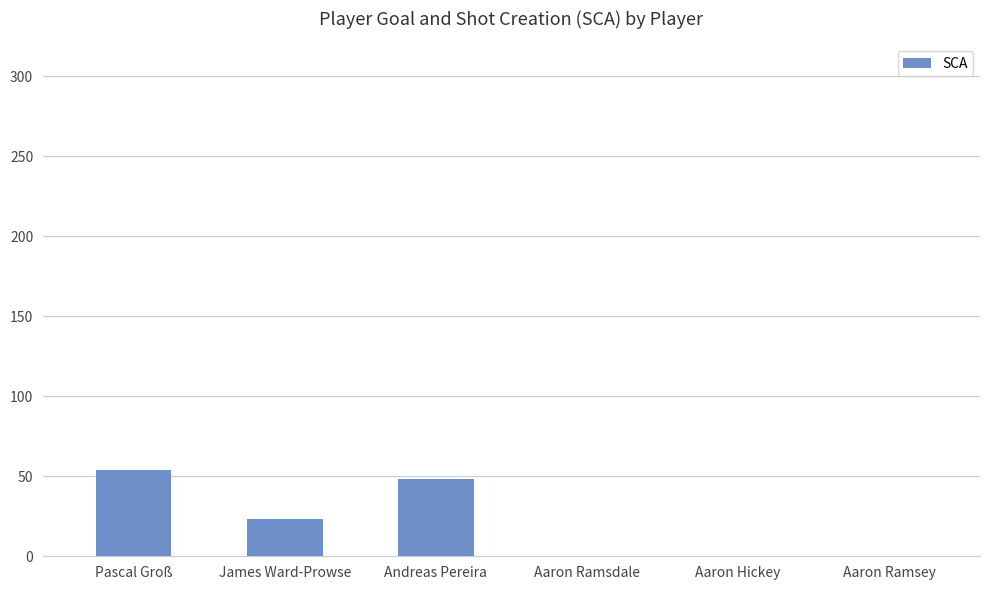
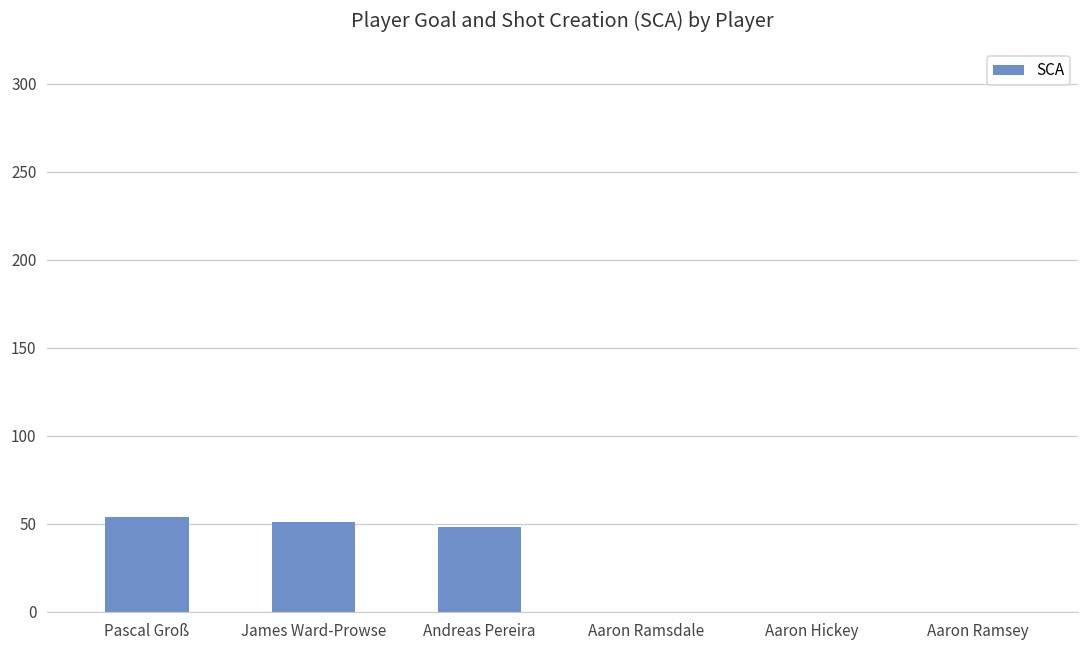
  {
    "Pascal Groß": 54,
-   "James Ward-Prowse": 23,
+   "James Ward-Prowse": 51,
    "Andreas Pereira": 48,
    "Aaron Ramsdale": 0,
    "Aaron Hickey": 0,
    "Aaron Ramsey": 0
  }
